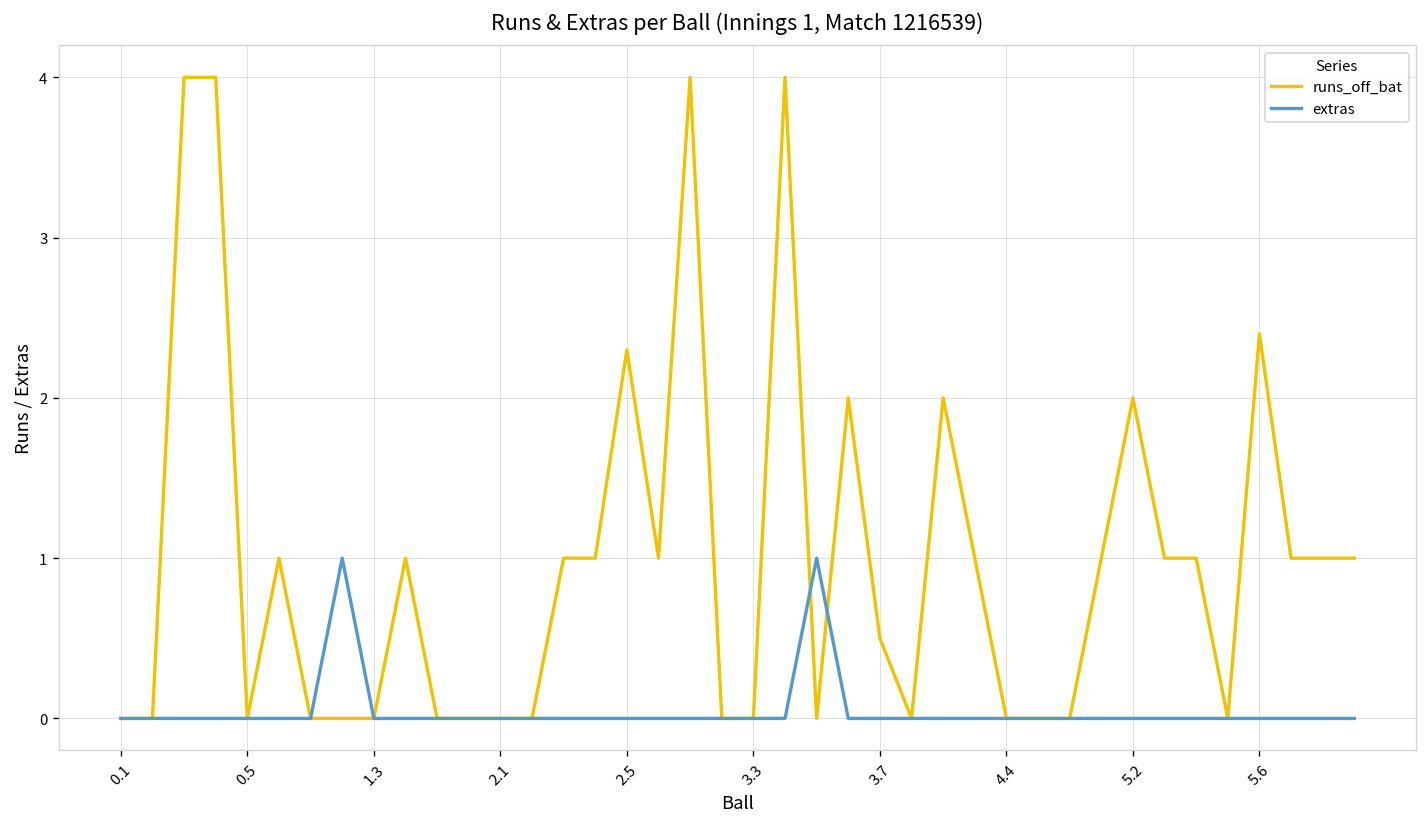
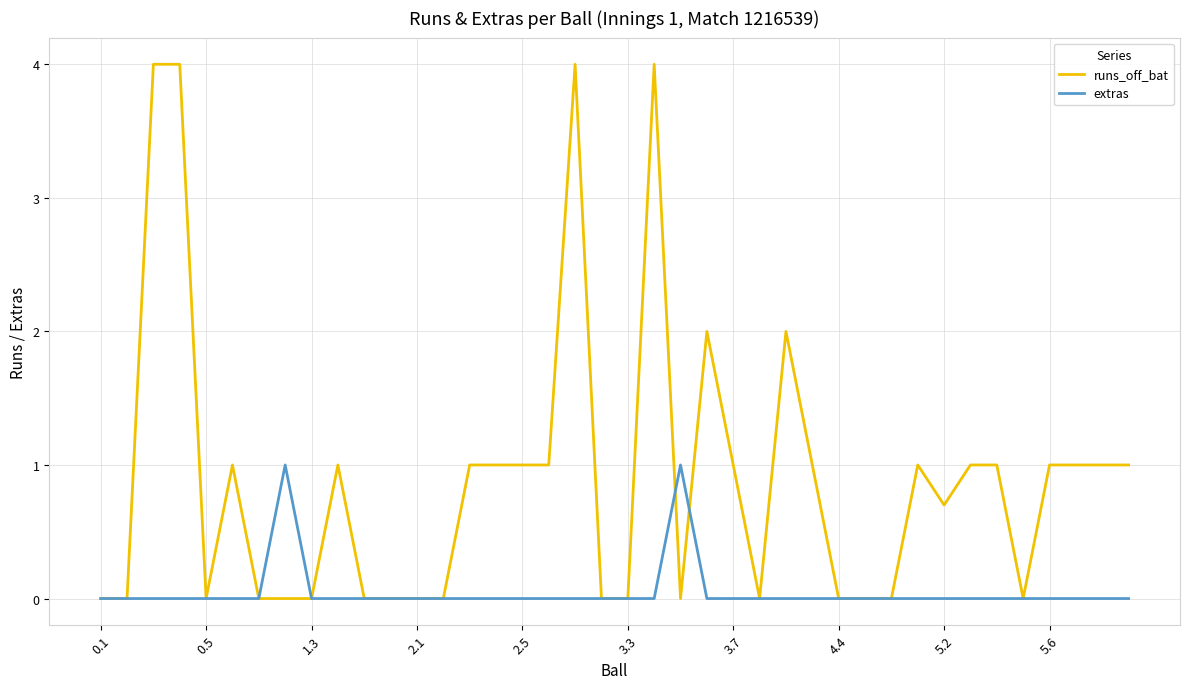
  {
    "runs_off_bat": {
-     "2.5": 2.3,
-     "3.7": 0.5,
-     "5.2": 2.0,
-     "5.6": 2.4
+     "2.5": 1.0,
+     "3.7": 1.0,
+     "5.2": 0.7,
+     "5.6": 1.0
    },
    "extras": {
      "2.5": 0.0,
      "3.7": 0.0,
      "5.2": 0.0,
      "5.6": 0.0
    }
  }
